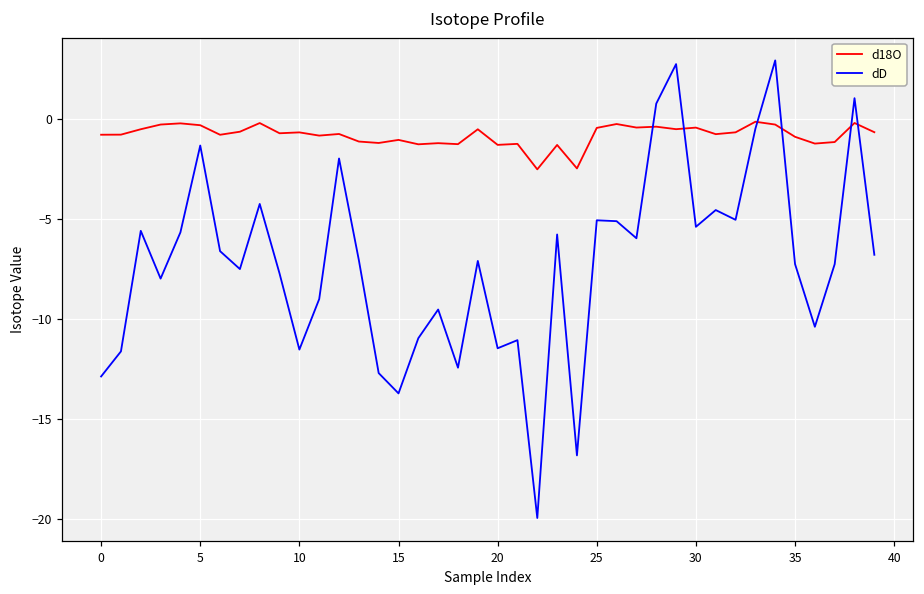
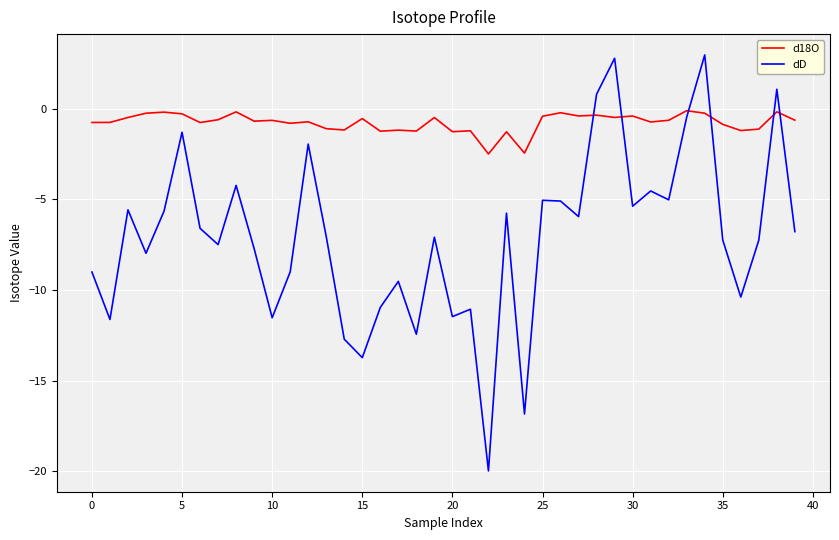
  {
    "d18O": {
      "0": -0.8,
      "5": -0.3,
      "10": -0.6,
-     "15": -1.0,
+     "15": -0.6,
      "20": -1.3,
      "25": -0.4,
      "30": -0.4,
      "35": -0.9
    },
    "dD": {
-     "0": -12.9,
+     "0": -9.0,
      "5": -1.3,
      "10": -11.5,
      "15": -13.7,
      "20": -11.5,
      "25": -5.1,
      "30": -5.4,
      "35": -7.2
    }
  }
